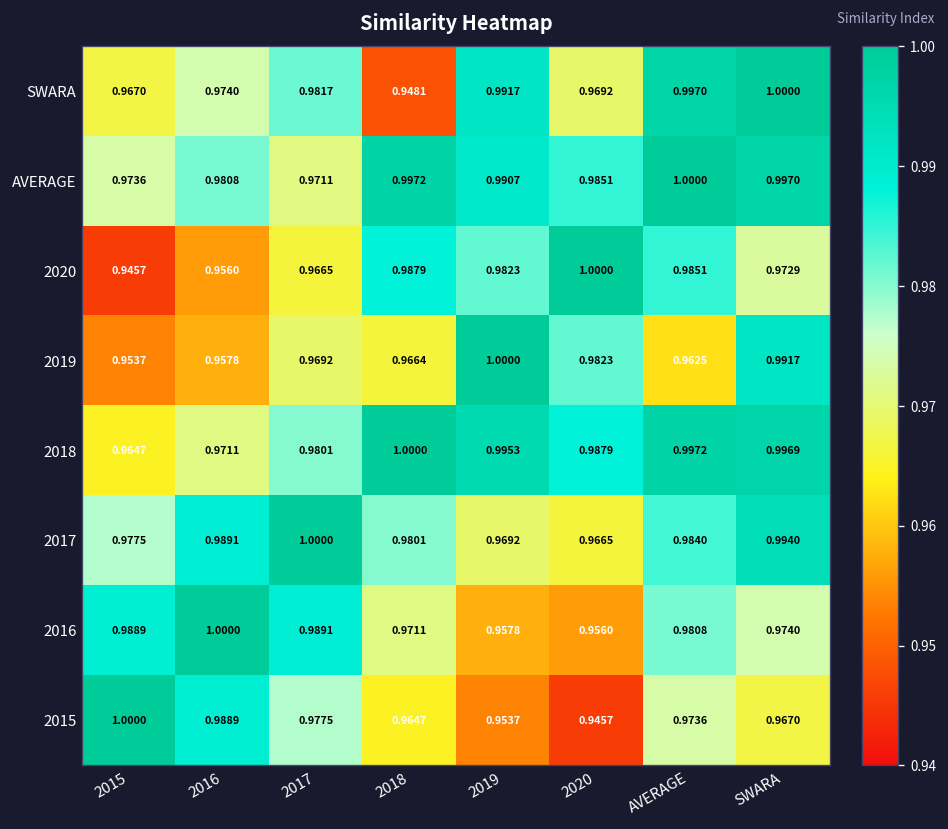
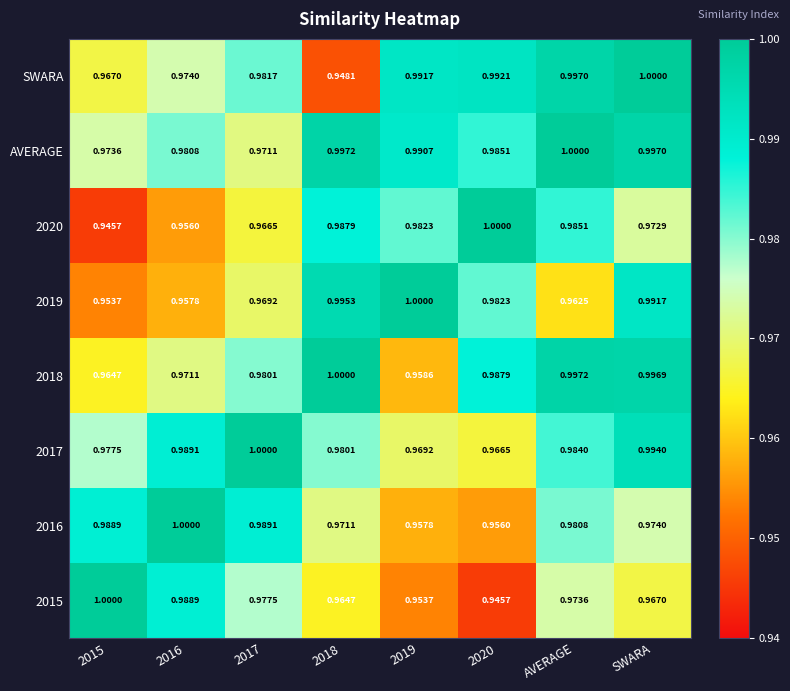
  {
    "SWARA": {
      "2015": 0.9670,
      "2016": 0.9740,
      "2017": 0.9817,
      "2018": 0.9481,
      "2019": 0.9917,
-     "2020": 0.9692,
+     "2020": 0.9921,
      "AVERAGE": 0.9970,
      "SWARA": 1.0000
    },
    "AVERAGE": {
      "2015": 0.9736,
      "2016": 0.9808,
      "2017": 0.9711,
      "2018": 0.9972,
      "2019": 0.9907,
      "2020": 0.9851,
      "AVERAGE": 1.0000,
      "SWARA": 0.9970
    },
    "2020": {
      "2015": 0.9457,
      "2016": 0.9560,
      "2017": 0.9665,
      "2018": 0.9879,
      "2019": 0.9823,
      "2020": 1.0000,
      "AVERAGE": 0.9851,
      "SWARA": 0.9729
    },
    "2019": {
      "2015": 0.9537,
      "2016": 0.9578,
      "2017": 0.9692,
-     "2018": 0.9664,
+     "2018": 0.9953,
      "2019": 1.0000,
      "2020": 0.9823,
      "AVERAGE": 0.9625,
      "SWARA": 0.9917
    },
    "2018": {
      "2015": 0.9647,
      "2016": 0.9711,
      "2017": 0.9801,
      "2018": 1.0000,
-     "2019": 0.9953,
+     "2019": 0.9586,
      "2020": 0.9879,
      "AVERAGE": 0.9972,
      "SWARA": 0.9969
    },
    "2017": {
      "2015": 0.9775,
      "2016": 0.9891,
      "2017": 1.0000,
      "2018": 0.9801,
      "2019": 0.9692,
      "2020": 0.9665,
      "AVERAGE": 0.9840,
      "SWARA": 0.9940
    },
    "2016": {
      "2015": 0.9889,
      "2016": 1.0000,
      "2017": 0.9891,
      "2018": 0.9711,
      "2019": 0.9578,
      "2020": 0.9560,
      "AVERAGE": 0.9808,
      "SWARA": 0.9740
    },
    "2015": {
      "2015": 1.0000,
      "2016": 0.9889,
      "2017": 0.9775,
      "2018": 0.9647,
      "2019": 0.9537,
      "2020": 0.9457,
      "AVERAGE": 0.9736,
      "SWARA": 0.9670
    }
  }
